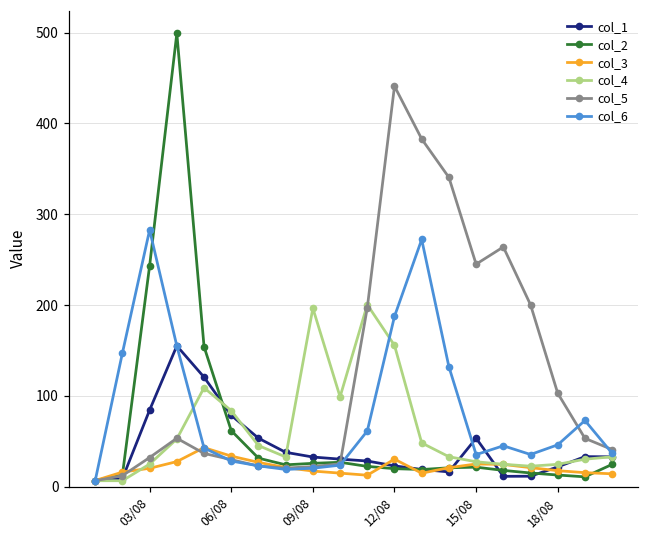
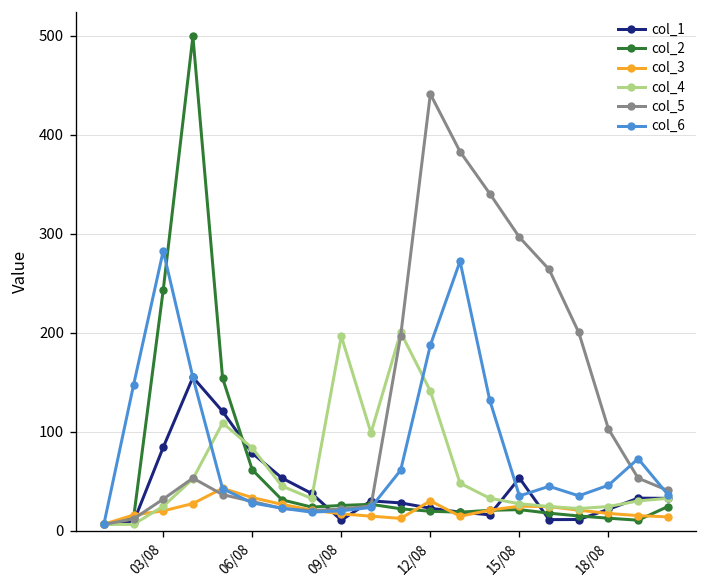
  {
    "col_1": {
      "03/08": 80,
      "06/08": 80,
-     "09/08": 30,
+     "09/08": 10,
      "12/08": 20,
      "15/08": 50
    },
    "col_2": {
      "03/08": 240,
      "06/08": 60,
      "09/08": 30,
      "12/08": 20,
      "15/08": 20,
      "18/08": 10
    },
    "col_3": {
      "03/08": 20,
      "06/08": 30,
      "12/08": 30,
      "18/08": 20
    },
    "col_4": {
      "03/08": 20,
      "06/08": 80,
      "09/08": 200,
-     "12/08": 160
+     "12/08": 140
    },
    "col_5": {
      "03/08": 30,
      "12/08": 440,
-     "15/08": 250,
+     "15/08": 300,
      "18/08": 100
    },
    "col_6": {
      "03/08": 280,
      "12/08": 190,
      "15/08": 40,
      "18/08": 50
    }
  }
